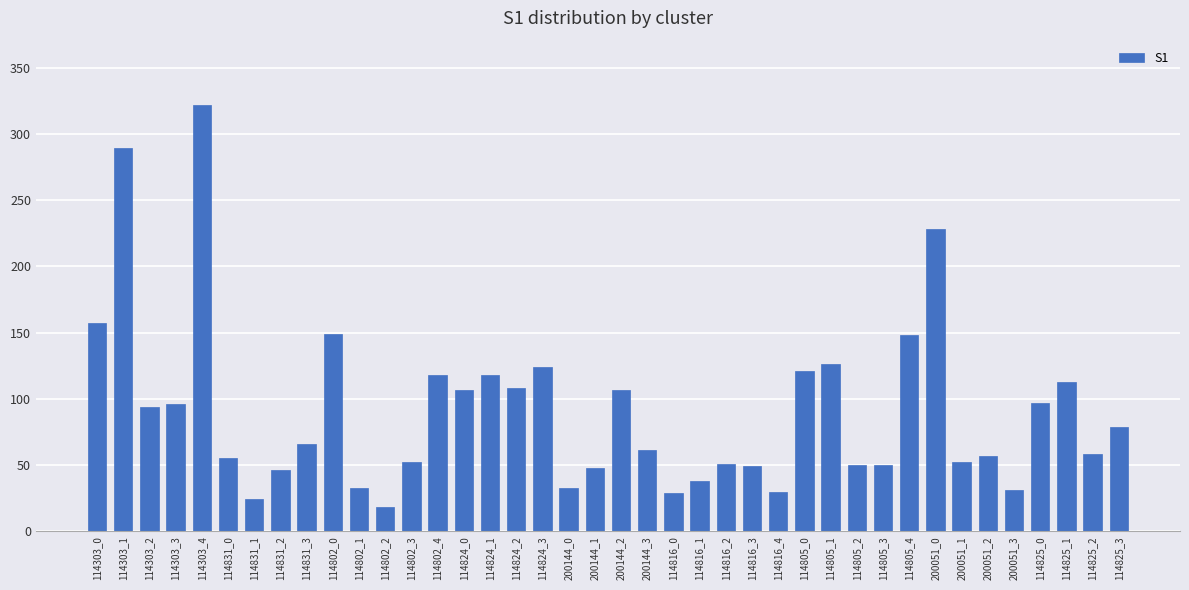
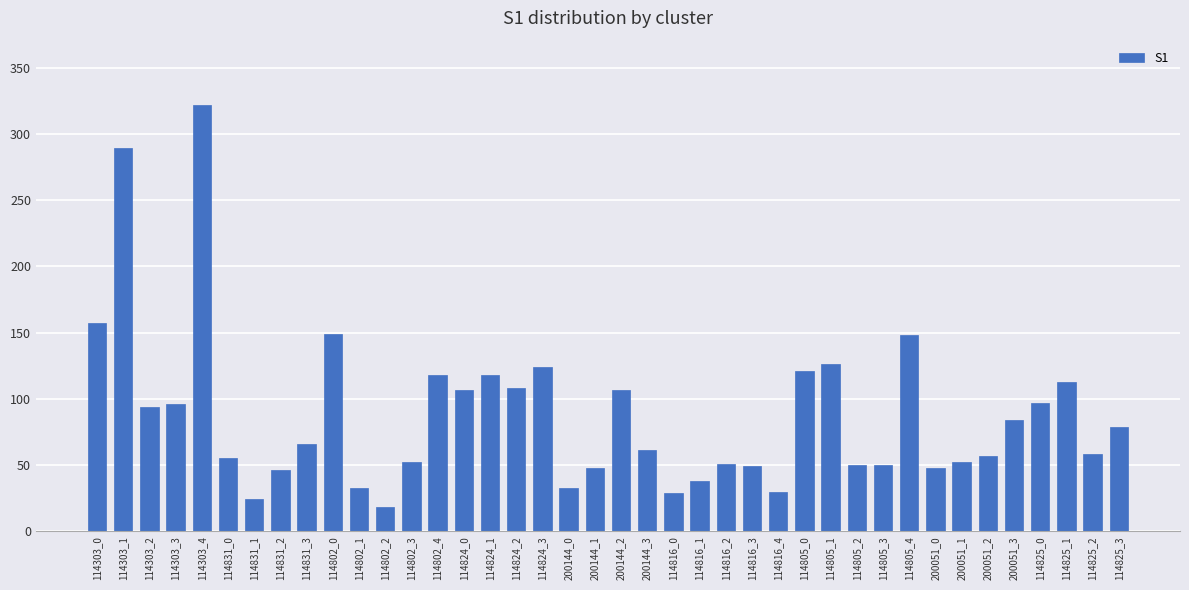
  {
    "114303_0": 157,
    "114303_1": 289,
    "114303_2": 94,
    "114303_3": 96,
    "114303_4": 322,
    "114831_0": 55,
    "114831_1": 24,
    "114831_2": 46,
    "114831_3": 66,
    "114802_0": 149,
    "114802_1": 33,
    "114802_2": 18,
    "114802_3": 52,
    "114802_4": 118,
    "114824_0": 107,
    "114824_1": 118,
    "114824_2": 108,
    "114824_3": 124,
    "200144_0": 33,
    "200144_1": 48,
    "200144_2": 107,
    "200144_3": 61,
    "114816_0": 29,
    "114816_1": 38,
    "114816_2": 51,
    "114816_3": 49,
    "114816_4": 30,
    "114805_0": 121,
    "114805_1": 126,
    "114805_2": 50,
    "114805_3": 50,
    "114805_4": 148,
-   "200051_0": 228,
+   "200051_0": 48,
    "200051_1": 52,
    "200051_2": 57,
-   "200051_3": 31,
+   "200051_3": 84,
    "114825_0": 97,
    "114825_1": 113,
    "114825_2": 58,
    "114825_3": 79
  }
